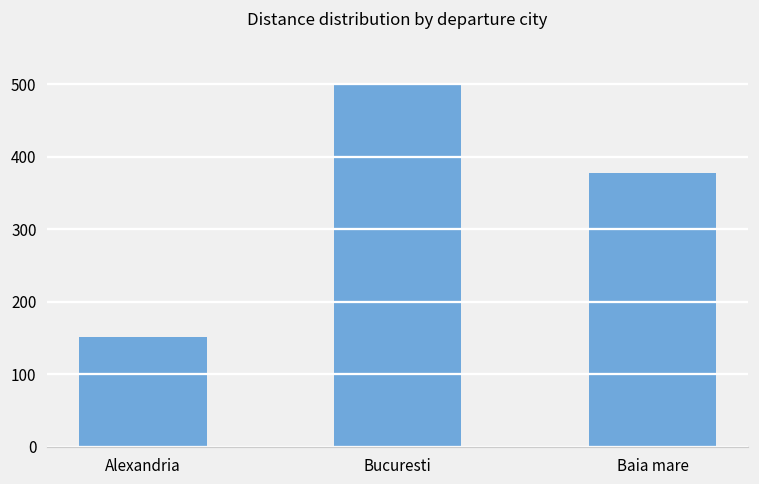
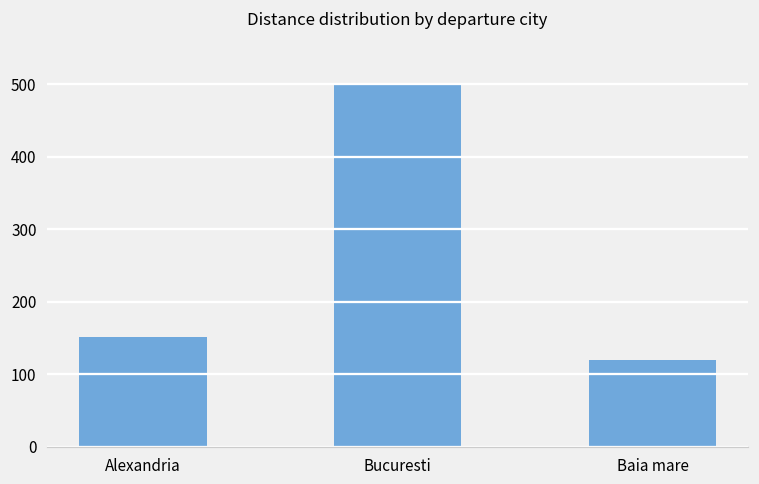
  {
    "Alexandria": 150,
    "Bucuresti": 500,
-   "Baia mare": 380
+   "Baia mare": 120
  }
